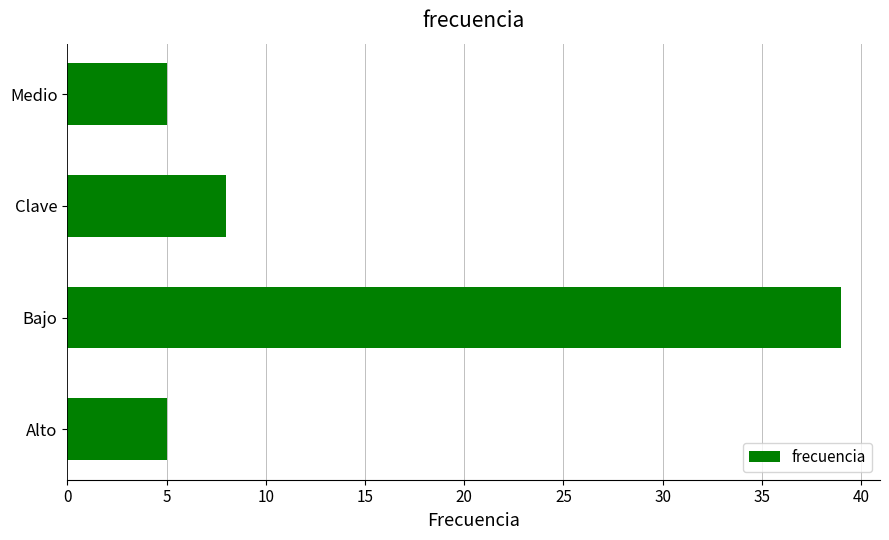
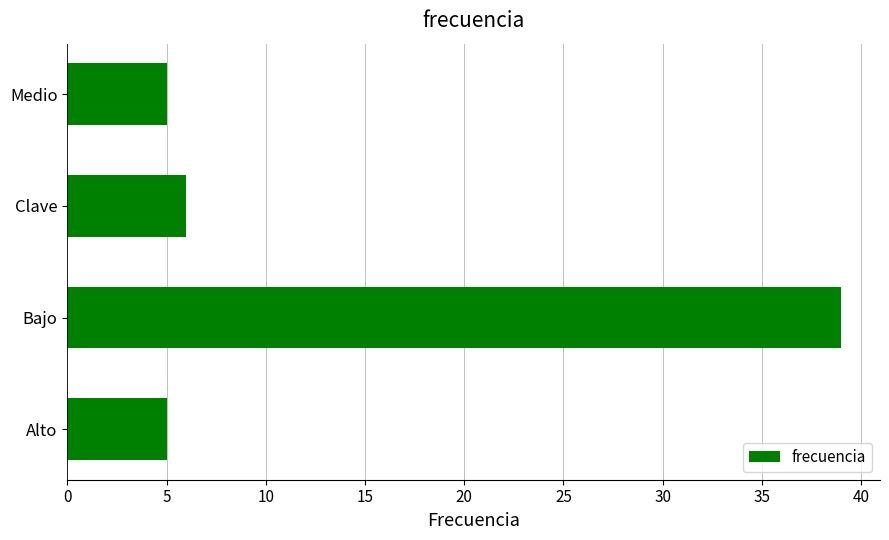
  {
    "Medio": 5,
-   "Clave": 8,
+   "Clave": 6,
    "Bajo": 39,
    "Alto": 5
  }
